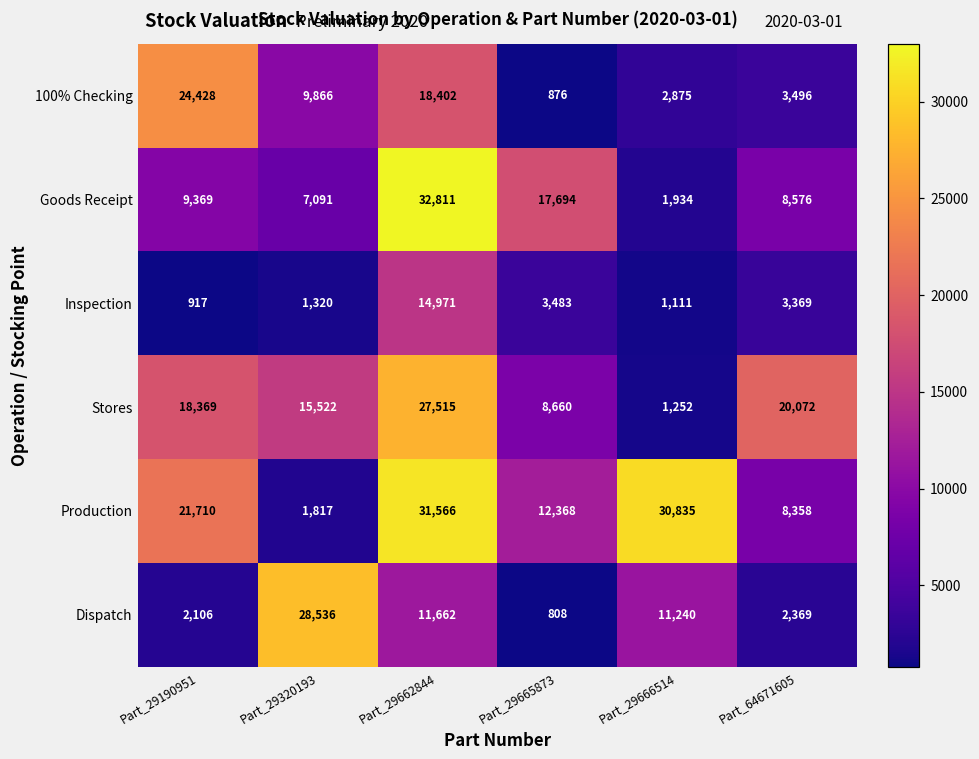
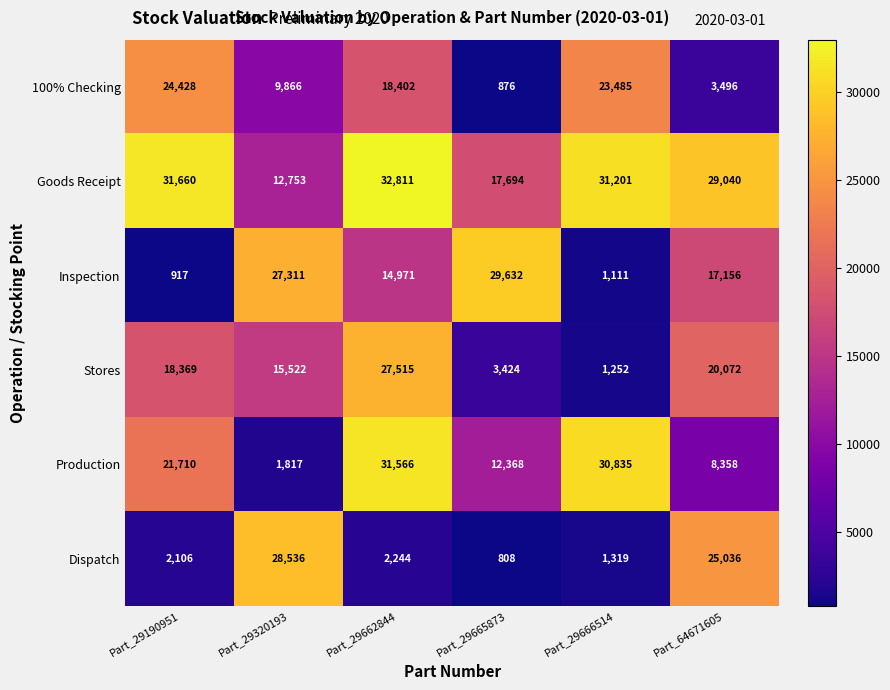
  {
    "100% Checking": {
      "Part_29190951": "24,428",
      "Part_29320193": "9,866",
      "Part_29662844": "18,402",
      "Part_29665873": "876",
-     "Part_29666514": "2,875",
+     "Part_29666514": "23,485",
      "Part_64671605": "3,496"
    },
    "Goods Receipt": {
-     "Part_29190951": "9,369",
-     "Part_29320193": "7,091",
+     "Part_29190951": "31,660",
+     "Part_29320193": "12,753",
      "Part_29662844": "32,811",
      "Part_29665873": "17,694",
-     "Part_29666514": "1,934",
-     "Part_64671605": "8,576"
+     "Part_29666514": "31,201",
+     "Part_64671605": "29,040"
    },
    "Inspection": {
      "Part_29190951": "917",
-     "Part_29320193": "1,320",
+     "Part_29320193": "27,311",
      "Part_29662844": "14,971",
-     "Part_29665873": "3,483",
+     "Part_29665873": "29,632",
      "Part_29666514": "1,111",
-     "Part_64671605": "3,369"
+     "Part_64671605": "17,156"
    },
    "Stores": {
      "Part_29190951": "18,369",
      "Part_29320193": "15,522",
      "Part_29662844": "27,515",
-     "Part_29665873": "8,660",
+     "Part_29665873": "3,424",
      "Part_29666514": "1,252",
      "Part_64671605": "20,072"
    },
    "Production": {
      "Part_29190951": "21,710",
      "Part_29320193": "1,817",
      "Part_29662844": "31,566",
      "Part_29665873": "12,368",
      "Part_29666514": "30,835",
      "Part_64671605": "8,358"
    },
    "Dispatch": {
      "Part_29190951": "2,106",
      "Part_29320193": "28,536",
-     "Part_29662844": "11,662",
+     "Part_29662844": "2,244",
      "Part_29665873": "808",
-     "Part_29666514": "11,240",
-     "Part_64671605": "2,369"
+     "Part_29666514": "1,319",
+     "Part_64671605": "25,036"
    }
  }
